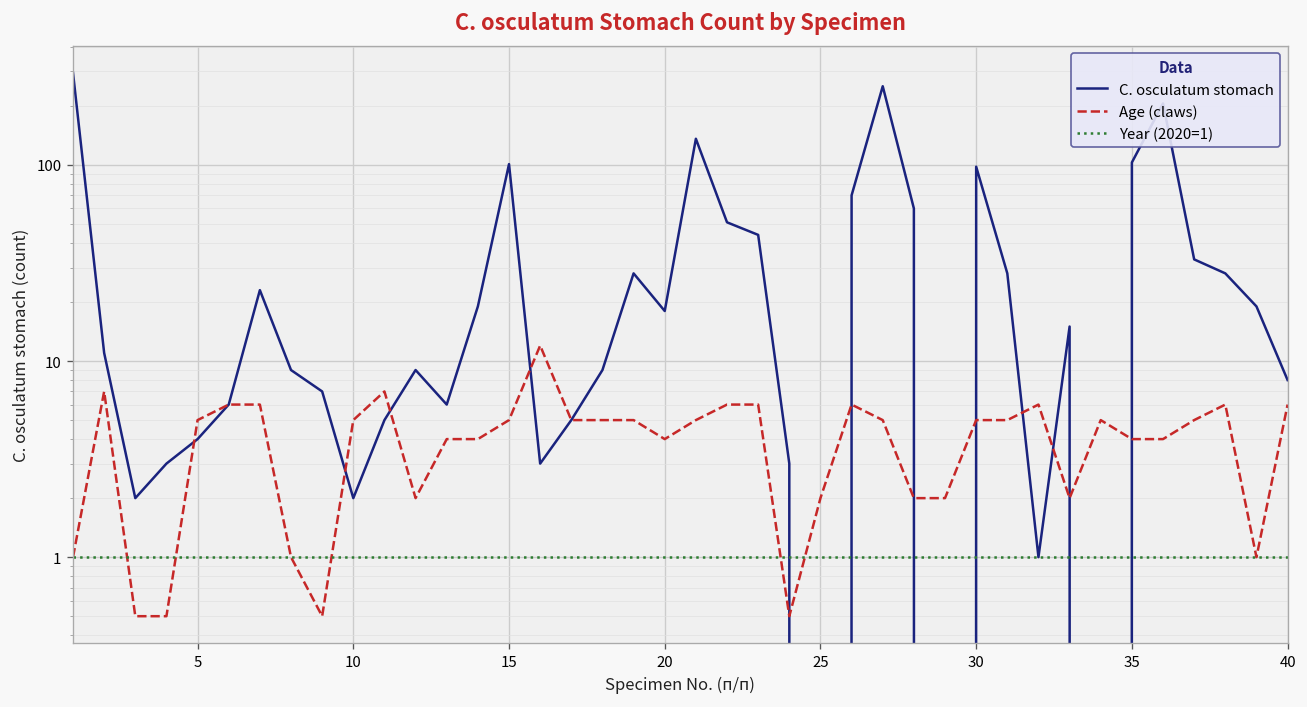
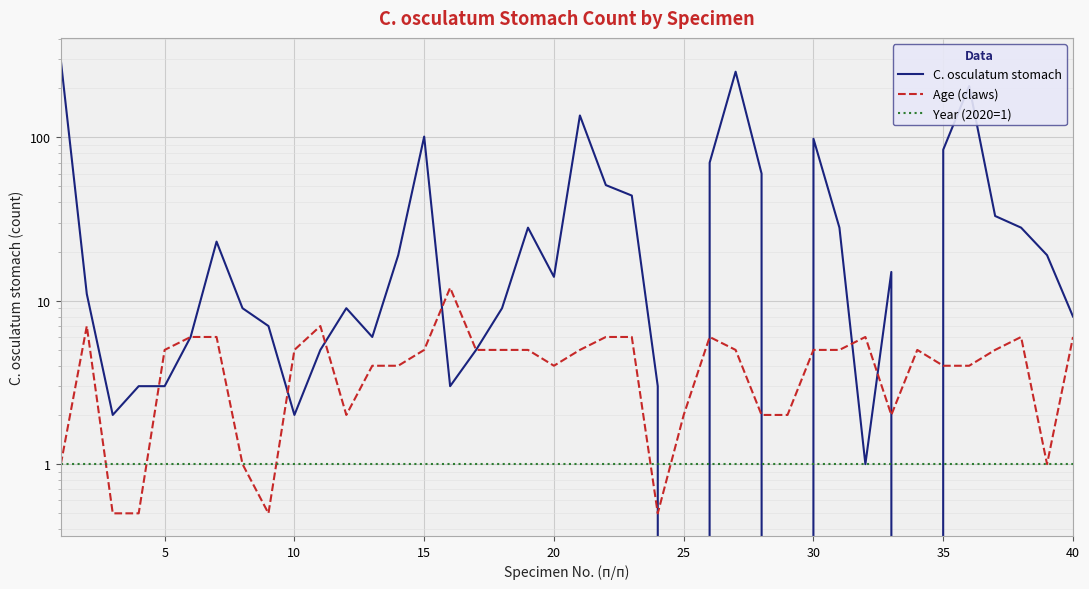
  {
    "C. osculatum stomach": {
-     "5": 4,
+     "5": 3,
      "10": 2,
      "15": 100,
-     "20": 18,
+     "20": 14,
      "30": 100,
-     "35": 100,
+     "35": 80,
      "40": 8
    },
    "Age (claws)": {
      "5": 5,
      "10": 5,
      "15": 5,
      "20": 4,
      "25": 2,
      "30": 5,
      "35": 4,
      "40": 6
    },
    "Year (2020=1)": {
      "5": 1,
      "10": 1,
      "15": 1,
      "20": 1,
      "25": 1,
      "30": 1,
      "35": 1,
      "40": 1
    }
  }
